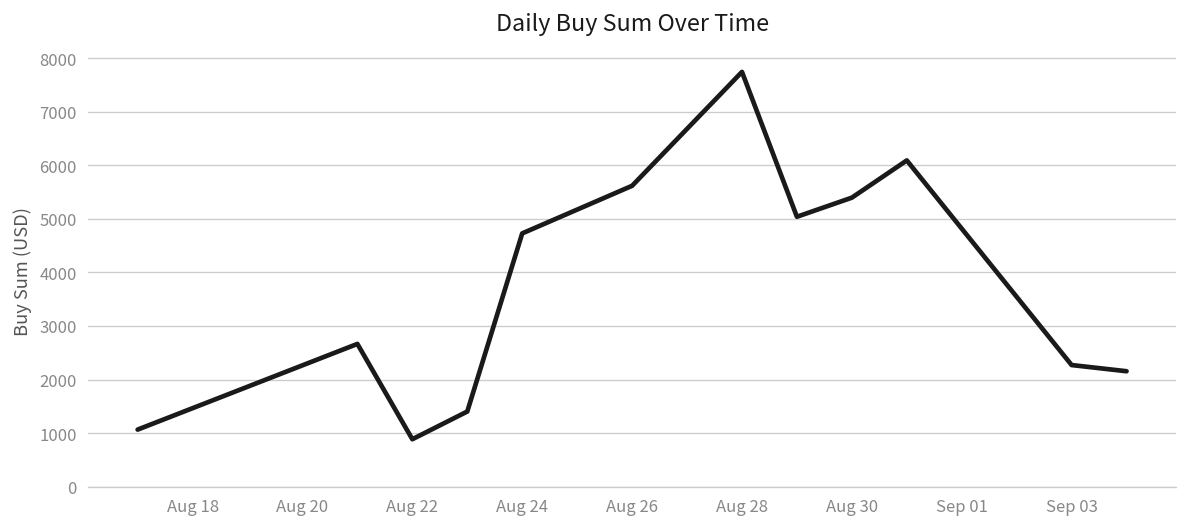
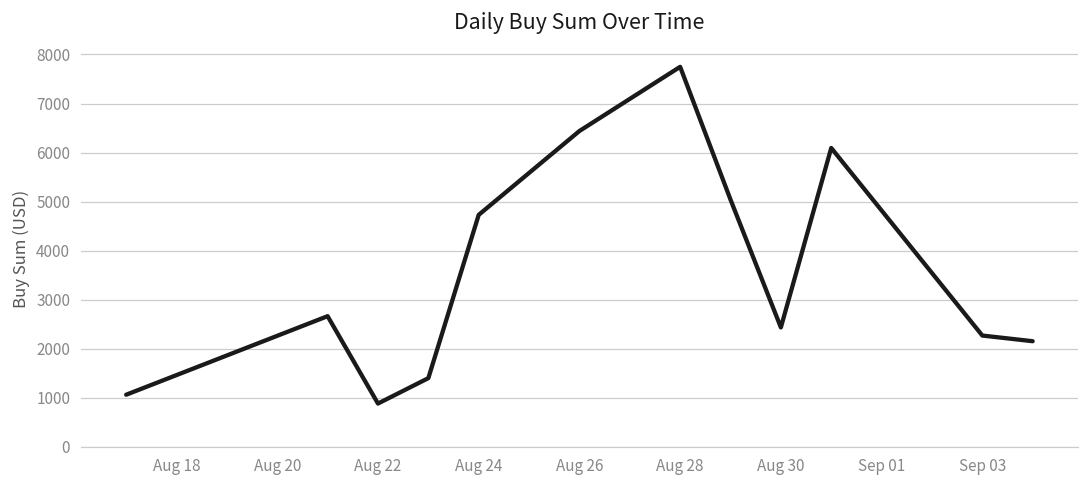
  {
    "Aug 22": 900,
    "Aug 24": 4700,
-   "Aug 26": 5600,
+   "Aug 26": 6400,
    "Aug 28": 7700,
-   "Aug 30": 5400,
+   "Aug 30": 2400,
    "Sep 03": 2300
  }
